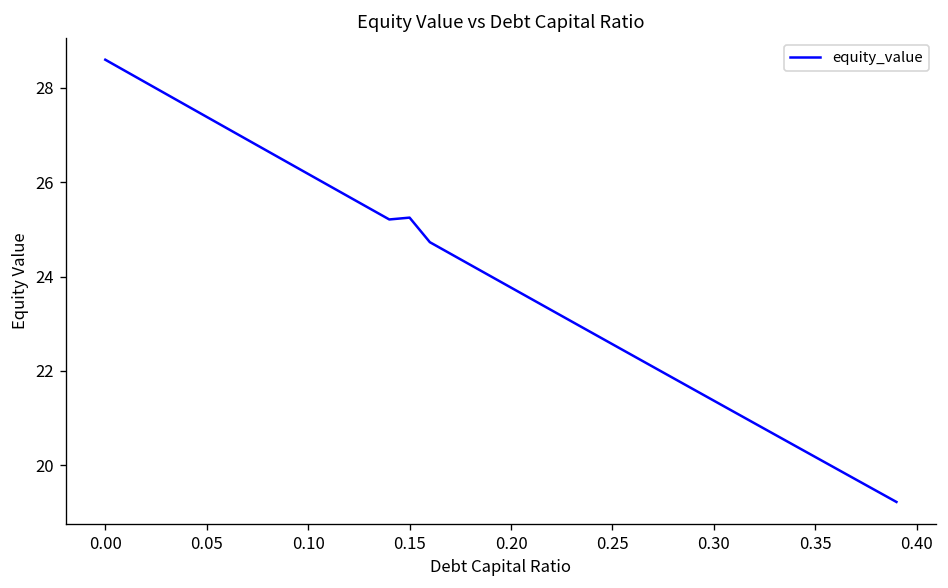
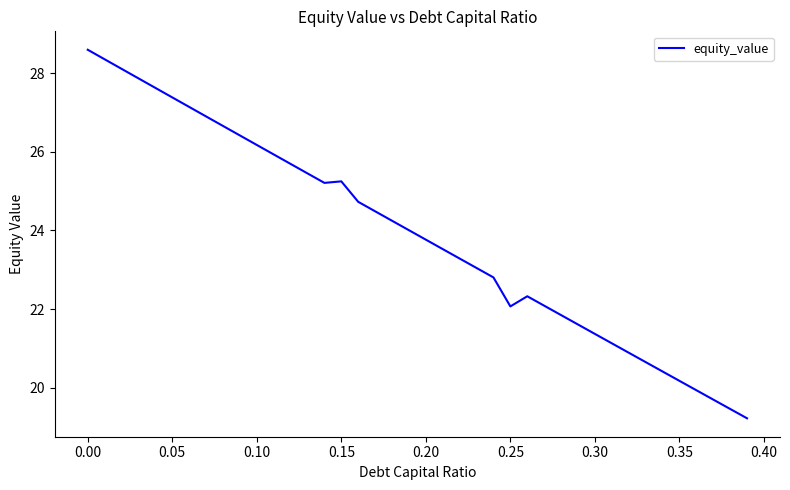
  {
    "0.00": 28.6,
    "0.05": 27.4,
    "0.10": 26.2,
    "0.15": 25.2,
    "0.20": 23.8,
-   "0.25": 22.6,
+   "0.25": 22.1,
    "0.30": 21.4,
    "0.35": 20.2
  }
